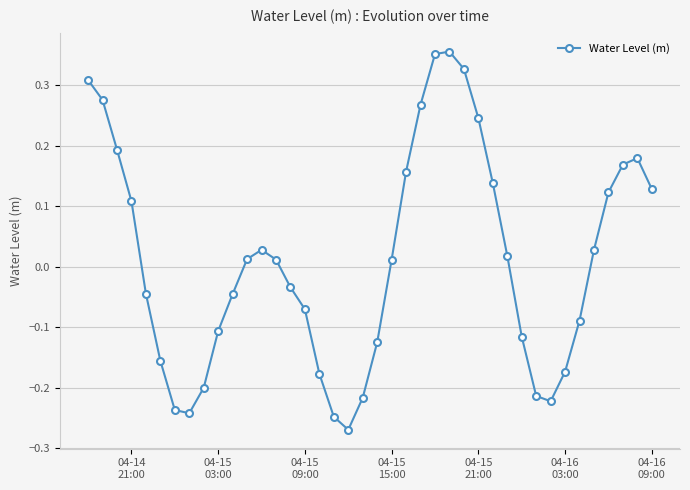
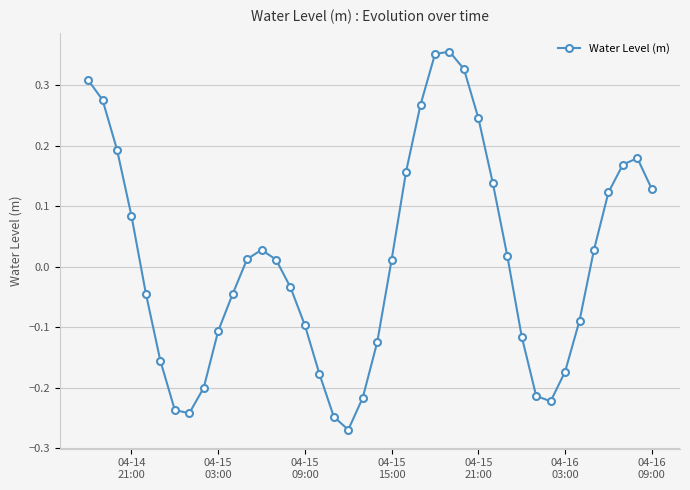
  {
-   "04-14 21:00": 0.11,
+   "04-14 21:00": 0.08,
    "04-15 03:00": -0.11,
-   "04-15 09:00": -0.07,
+   "04-15 09:00": -0.10,
    "04-15 15:00": 0.01,
    "04-15 21:00": 0.25,
    "04-16 03:00": -0.17,
    "04-16 09:00": 0.13
  }
